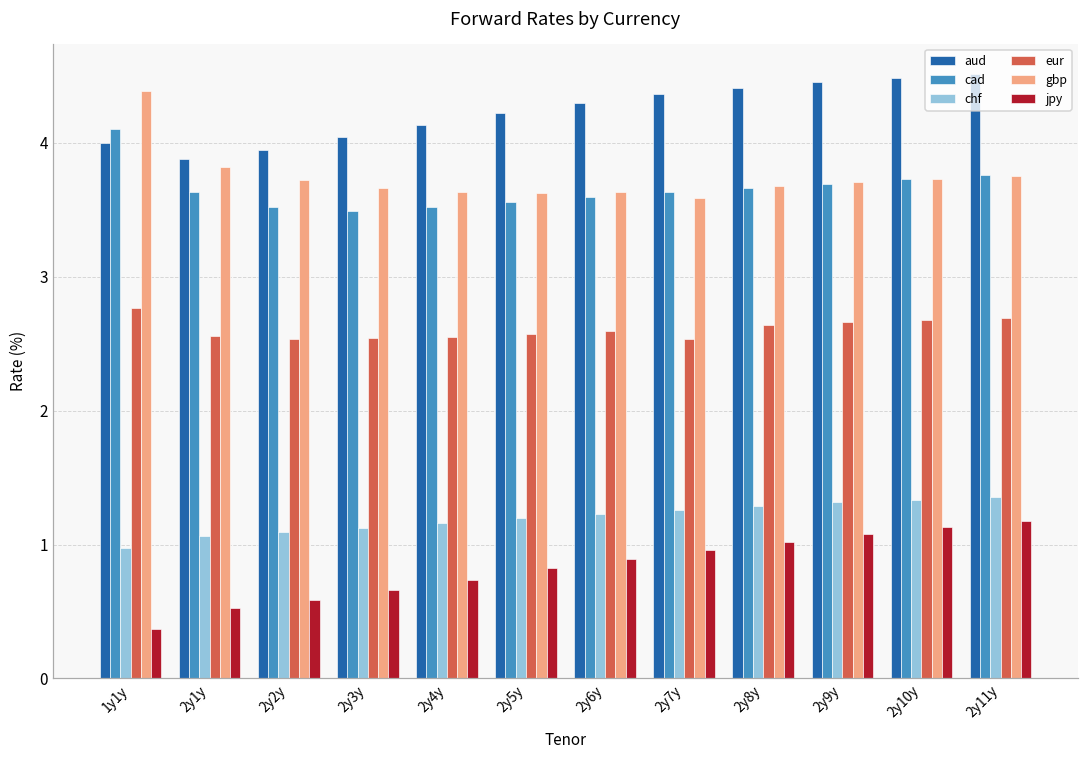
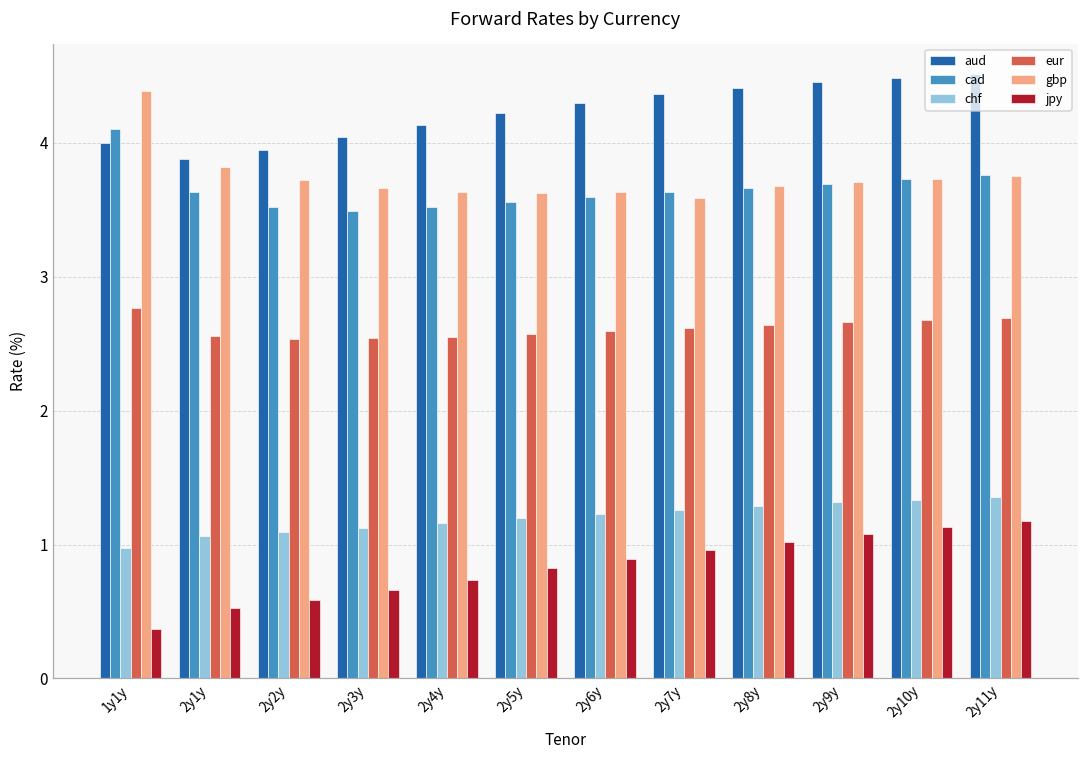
  {
    "aud": {
      "1y1y": 4.00,
      "2y1y": 3.88,
      "2y2y": 3.95,
      "2y3y": 4.04,
      "2y4y": 4.13,
      "2y5y": 4.22,
      "2y6y": 4.30,
      "2y7y": 4.36,
      "2y8y": 4.41,
      "2y9y": 4.45,
      "2y10y": 4.49
    },
    "cad": {
      "1y1y": 4.10,
      "2y1y": 3.63,
      "2y2y": 3.52,
      "2y3y": 3.49,
      "2y4y": 3.52,
      "2y5y": 3.56,
      "2y6y": 3.60,
      "2y7y": 3.63,
      "2y8y": 3.66,
      "2y9y": 3.69,
      "2y10y": 3.73,
      "2y11y": 3.76
    },
    "chf": {
      "1y1y": 0.98,
      "2y1y": 1.06,
      "2y2y": 1.09,
      "2y3y": 1.12,
      "2y4y": 1.16,
      "2y5y": 1.20,
      "2y6y": 1.23,
      "2y7y": 1.26,
      "2y8y": 1.29,
      "2y9y": 1.31,
      "2y10y": 1.34,
      "2y11y": 1.35
    },
    "eur": {
      "1y1y": 2.77,
      "2y1y": 2.56,
      "2y2y": 2.54,
      "2y3y": 2.54,
      "2y4y": 2.55,
      "2y5y": 2.57,
      "2y6y": 2.59,
-     "2y7y": 2.54,
+     "2y7y": 2.61,
      "2y8y": 2.64,
      "2y9y": 2.66,
      "2y10y": 2.68,
      "2y11y": 2.69
    },
    "gbp": {
      "1y1y": 4.39,
      "2y1y": 3.82,
      "2y2y": 3.73,
      "2y3y": 3.67,
      "2y4y": 3.63,
      "2y5y": 3.63,
      "2y6y": 3.63,
      "2y7y": 3.59,
      "2y8y": 3.68,
      "2y9y": 3.70,
      "2y10y": 3.73,
      "2y11y": 3.75
    },
    "jpy": {
      "1y1y": 0.37,
      "2y1y": 0.53,
      "2y2y": 0.59,
      "2y3y": 0.66,
      "2y4y": 0.74,
      "2y5y": 0.82,
      "2y6y": 0.89,
      "2y7y": 0.96,
      "2y8y": 1.02,
      "2y9y": 1.08,
      "2y10y": 1.13,
      "2y11y": 1.18
    }
  }
